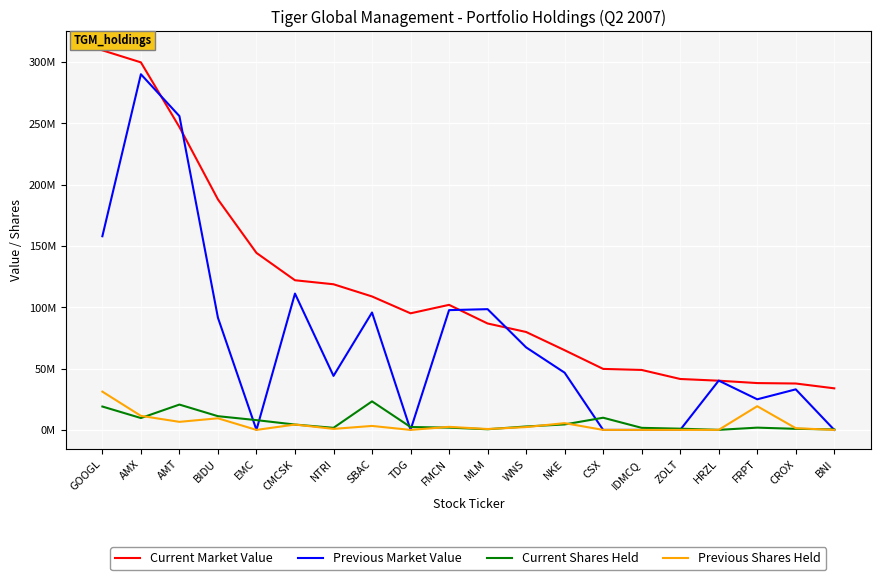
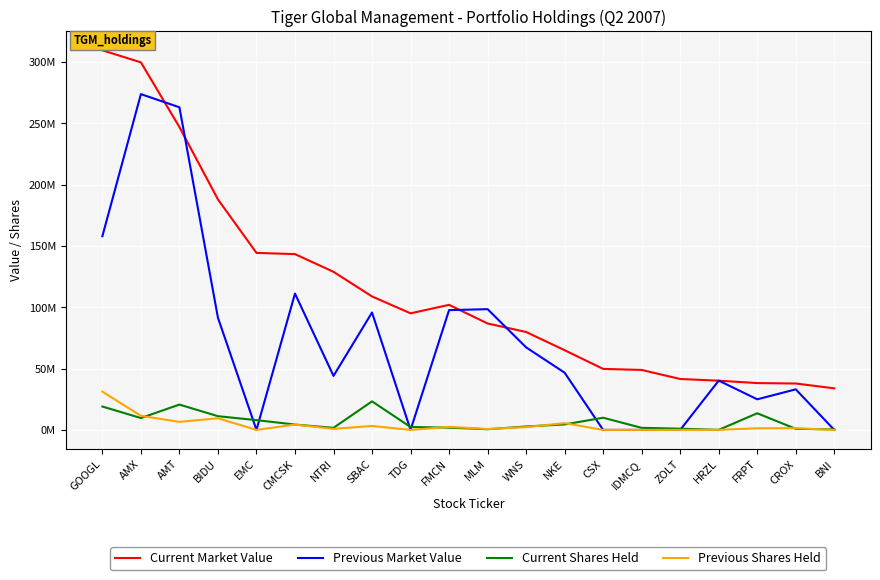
  {
    "Current Market Value": {
      "GOOGL": 310000000,
      "AMX": 300000000,
      "AMT": 247000000,
      "BIDU": 188000000,
      "EMC": 144000000,
-     "CMCSK": 122000000,
-     "NTRI": 119000000,
+     "CMCSK": 143000000,
+     "NTRI": 129000000,
      "SBAC": 109000000,
      "TDG": 95000000,
      "FMCN": 102000000,
      "MLM": 87000000,
      "WNS": 80000000,
      "NKE": 65000000,
      "CSX": 50000000,
      "IDMCQ": 49000000,
      "ZOLT": 42000000,
      "FRPT": 38000000,
      "CROX": 38000000,
      "BNI": 34000000
    },
    "Previous Market Value": {
      "GOOGL": 158000000,
-     "AMX": 290000000,
-     "AMT": 256000000,
+     "AMX": 274000000,
+     "AMT": 263000000,
      "BIDU": 91000000,
      "CMCSK": 111000000,
      "NTRI": 44000000,
      "SBAC": 96000000,
      "FMCN": 98000000,
      "MLM": 98000000,
      "WNS": 67000000,
      "NKE": 47000000,
      "FRPT": 25000000,
      "CROX": 33000000
    },
    "Current Shares Held": {
      "GOOGL": 19000000,
      "AMT": 21000000,
      "EMC": 8000000,
      "SBAC": 23000000,
      "TDG": 2000000,
      "CSX": 10000000,
-     "FRPT": 2000000
+     "FRPT": 14000000
    },
    "Previous Shares Held": {
      "GOOGL": 31000000,
      "AMT": 7000000,
      "SBAC": 3000000,
-     "FRPT": 19000000
+     "FRPT": 1000000
    }
  }
